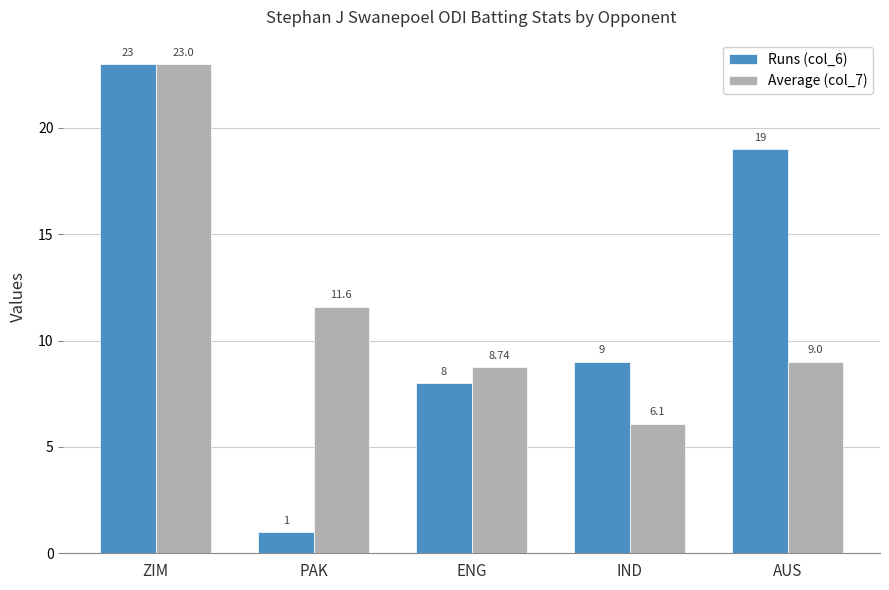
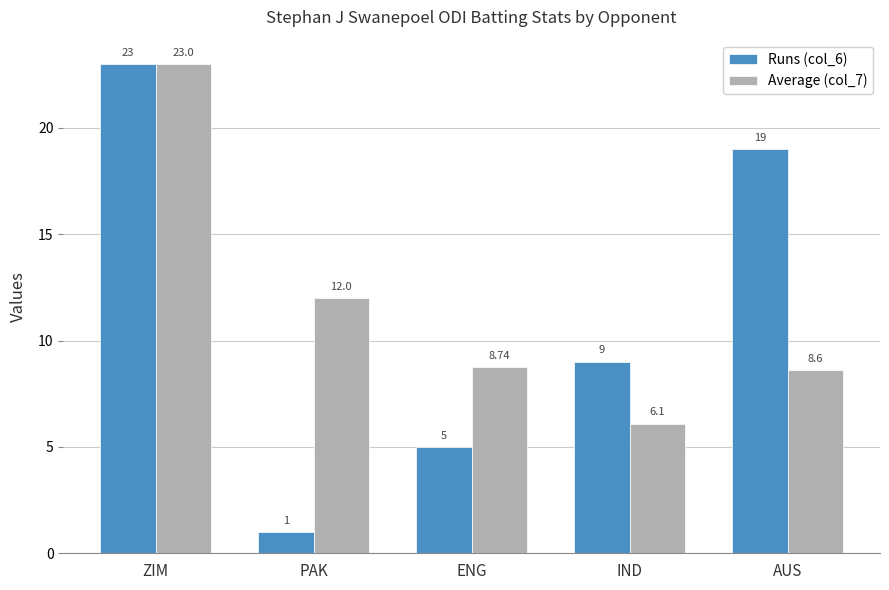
  {
    "Runs (col_6)": {
      "ZIM": 23,
      "PAK": 1,
-     "ENG": 8,
+     "ENG": 5,
      "IND": 9,
      "AUS": 19
    },
    "Average (col_7)": {
      "ZIM": 23.0,
-     "PAK": 11.6,
+     "PAK": 12.0,
      "ENG": 8.74,
      "IND": 6.1,
-     "AUS": 9.0
+     "AUS": 8.6
    }
  }
